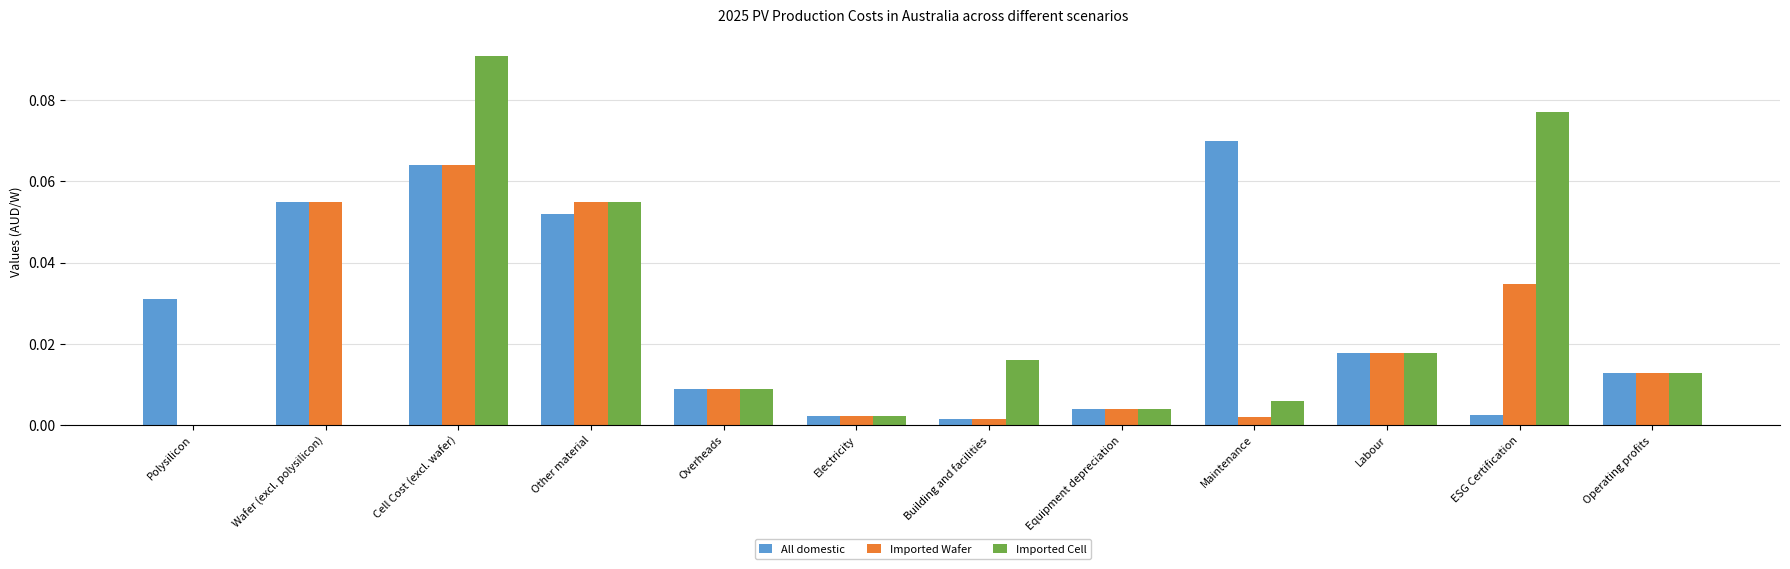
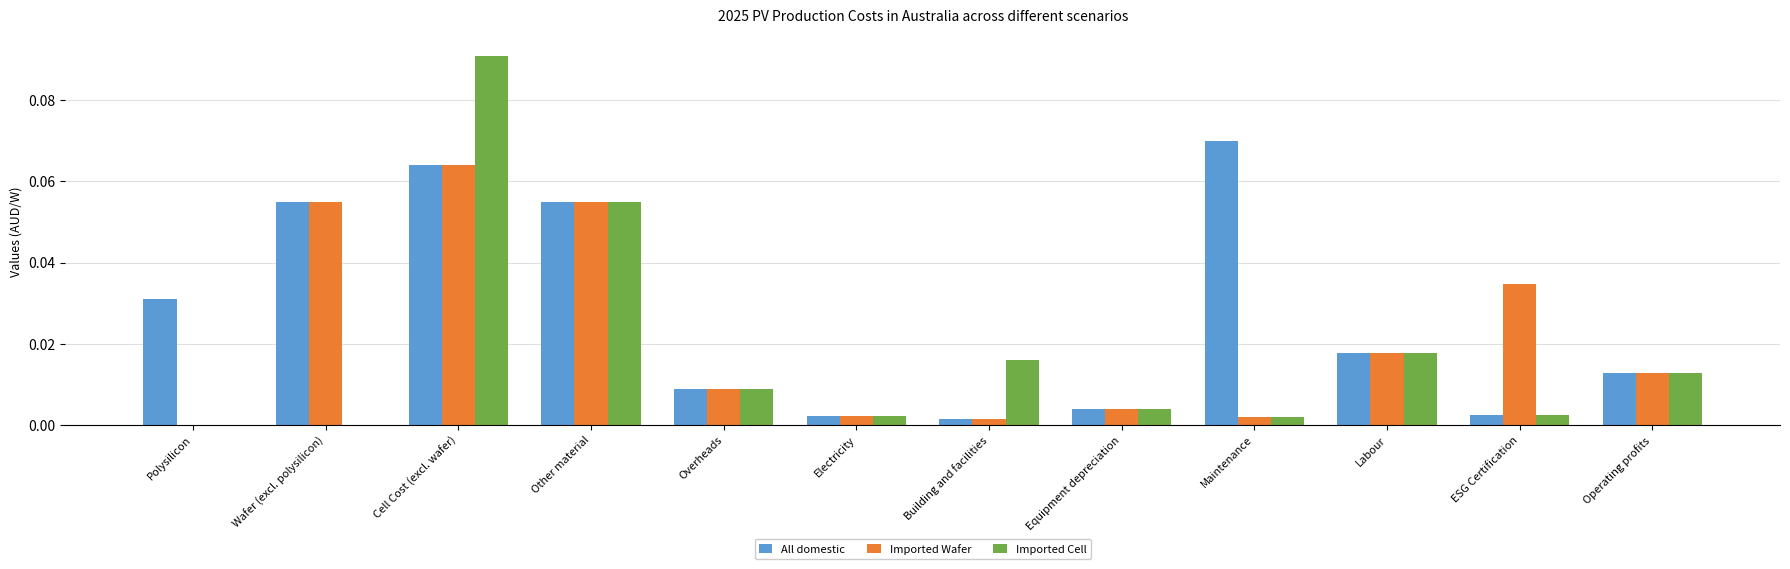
  {
    "All domestic": {
      "Polysilicon": 0.031,
      "Wafer (excl. polysilicon)": 0.055,
      "Cell Cost (excl. wafer)": 0.064,
-     "Other material": 0.052,
+     "Other material": 0.055,
      "Overheads": 0.009,
      "Electricity": 0.002,
      "Building and facilities": 0.002,
      "Equipment depreciation": 0.004,
      "Maintenance": 0.070,
      "Labour": 0.018,
      "ESG Certification": 0.002,
      "Operating profits": 0.013
    },
    "Imported Wafer": {
      "Polysilicon": 0.000,
      "Wafer (excl. polysilicon)": 0.055,
      "Cell Cost (excl. wafer)": 0.064,
      "Other material": 0.055,
      "Overheads": 0.009,
      "Electricity": 0.002,
      "Building and facilities": 0.002,
      "Equipment depreciation": 0.004,
      "Maintenance": 0.002,
      "Labour": 0.018,
      "ESG Certification": 0.035,
      "Operating profits": 0.013
    },
    "Imported Cell": {
      "Polysilicon": 0.000,
      "Wafer (excl. polysilicon)": 0.000,
      "Cell Cost (excl. wafer)": 0.091,
      "Other material": 0.055,
      "Overheads": 0.009,
      "Electricity": 0.002,
      "Building and facilities": 0.016,
      "Equipment depreciation": 0.004,
-     "Maintenance": 0.006,
+     "Maintenance": 0.002,
      "Labour": 0.018,
-     "ESG Certification": 0.077,
+     "ESG Certification": 0.002,
      "Operating profits": 0.013
    }
  }
